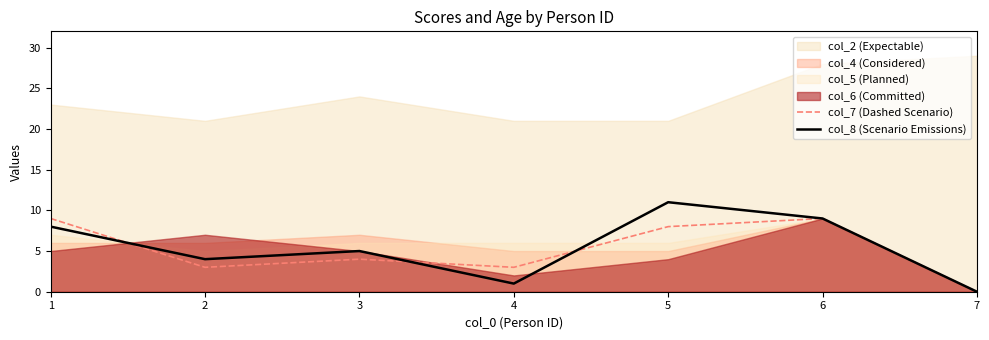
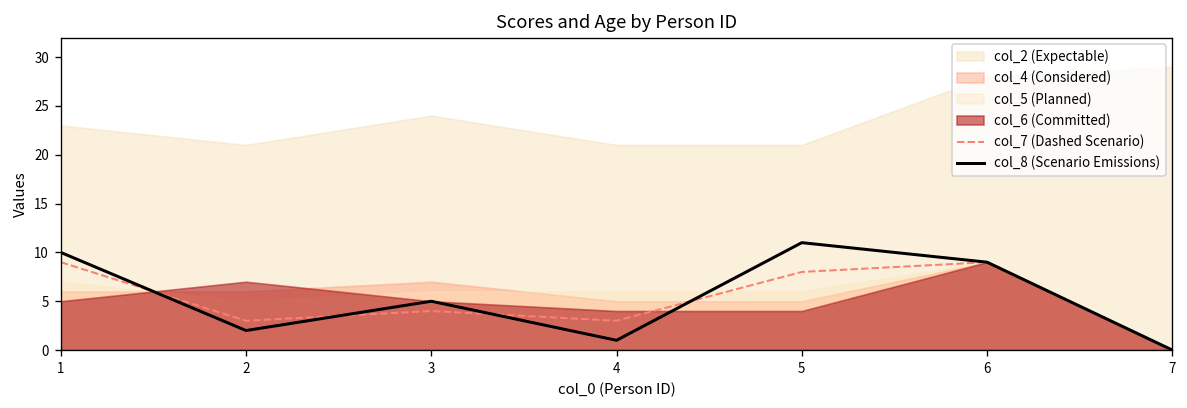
  {
    "col_8 (Scenario Emissions)": {
-     "1": 8,
-     "2": 4,
+     "1": 10,
+     "2": 2,
      "4": 1,
      "5": 11
    },
    "col_6 (Committed)": {
      "1": 5,
      "2": 7,
-     "4": 2,
+     "4": 4,
      "5": 4
    }
  }
